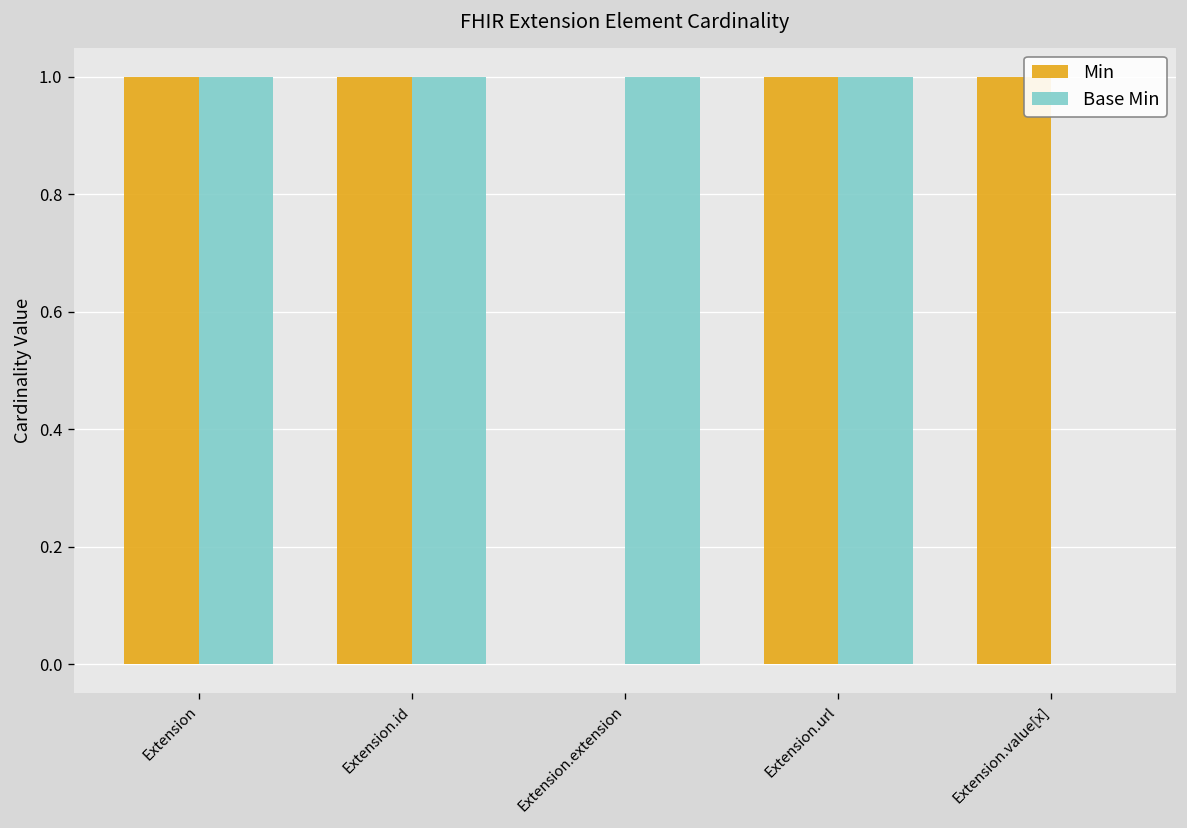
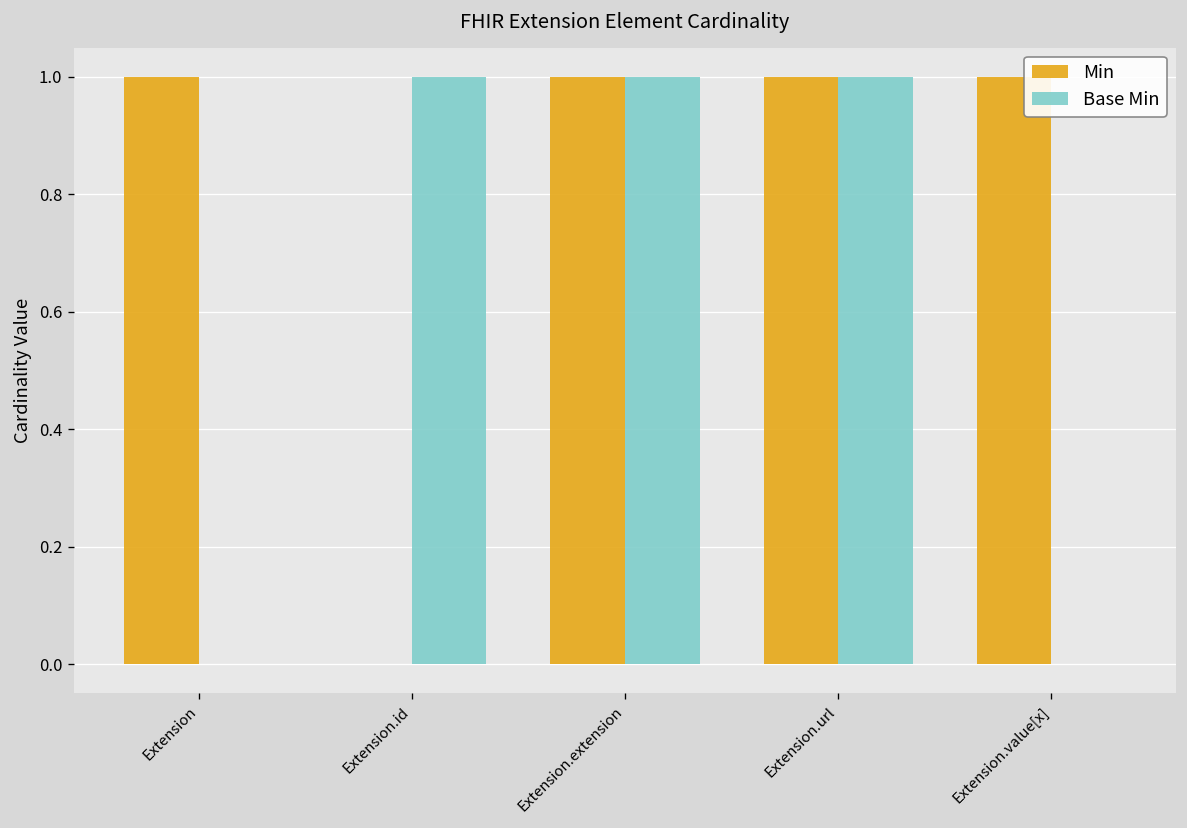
  {
    "Min": {
      "Extension": 1,
-     "Extension.id": 1,
-     "Extension.extension": 0,
+     "Extension.id": 0,
+     "Extension.extension": 1,
      "Extension.url": 1,
      "Extension.value[x]": 1
    },
    "Base Min": {
-     "Extension": 1,
+     "Extension": 0,
      "Extension.id": 1,
      "Extension.extension": 1,
      "Extension.url": 1,
      "Extension.value[x]": 0
    }
  }
